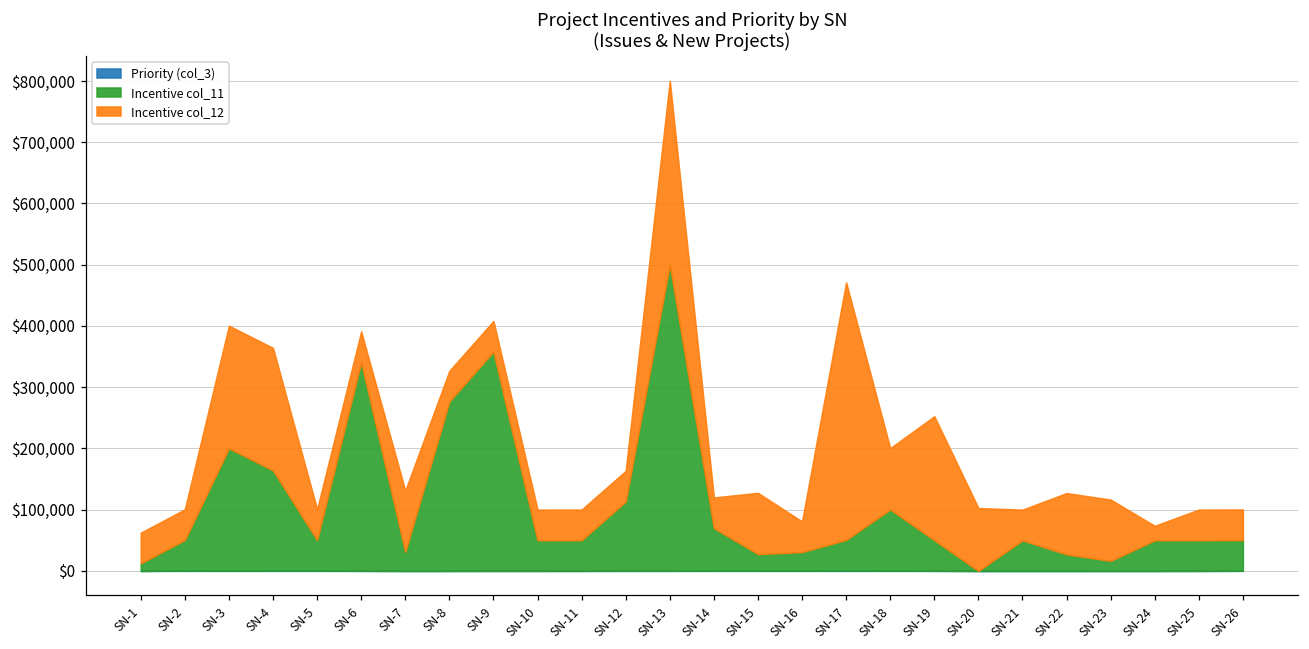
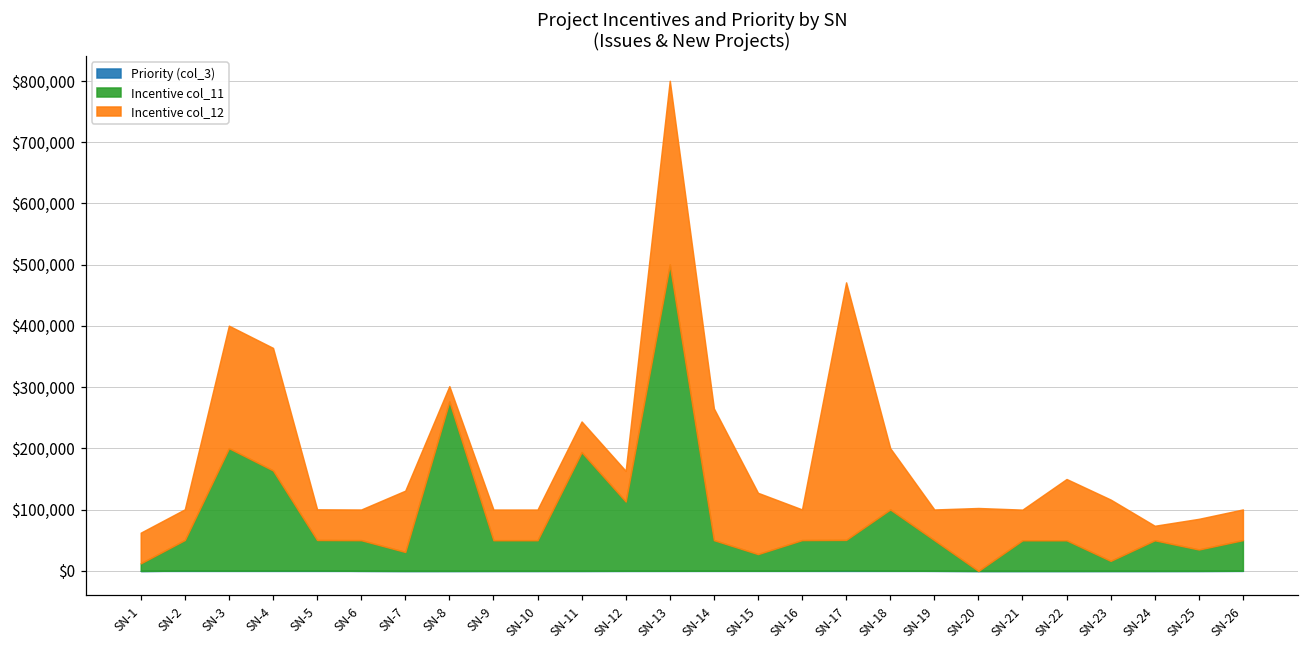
  {
    "Incentive col_11": {
      "SN-1": "$10,000",
      "SN-2": "$50,000",
      "SN-3": "$200,000",
      "SN-4": "$160,000",
      "SN-5": "$50,000",
-     "SN-6": "$340,000",
+     "SN-6": "$50,000",
      "SN-7": "$30,000",
      "SN-8": "$280,000",
-     "SN-9": "$360,000",
+     "SN-9": "$50,000",
      "SN-10": "$50,000",
-     "SN-11": "$50,000",
+     "SN-11": "$190,000",
      "SN-12": "$110,000",
      "SN-13": "$500,000",
-     "SN-14": "$70,000",
+     "SN-14": "$50,000",
      "SN-15": "$30,000",
-     "SN-16": "$30,000",
+     "SN-16": "$50,000",
      "SN-17": "$50,000",
      "SN-18": "$100,000",
      "SN-19": "$50,000",
      "SN-21": "$50,000",
-     "SN-22": "$30,000",
+     "SN-22": "$50,000",
      "SN-23": "$20,000",
      "SN-24": "$50,000",
-     "SN-25": "$50,000",
+     "SN-25": "$30,000",
      "SN-26": "$50,000"
    },
    "Incentive col_12": {
      "SN-1": "$50,000",
      "SN-2": "$50,000",
      "SN-3": "$200,000",
      "SN-4": "$200,000",
      "SN-5": "$50,000",
      "SN-6": "$50,000",
      "SN-7": "$100,000",
-     "SN-8": "$50,000",
+     "SN-8": "$20,000",
      "SN-9": "$50,000",
      "SN-10": "$50,000",
      "SN-11": "$50,000",
      "SN-12": "$50,000",
      "SN-13": "$300,000",
-     "SN-14": "$50,000",
+     "SN-14": "$220,000",
      "SN-15": "$100,000",
      "SN-16": "$50,000",
      "SN-17": "$420,000",
      "SN-18": "$100,000",
-     "SN-19": "$200,000",
+     "SN-19": "$50,000",
      "SN-20": "$100,000",
      "SN-21": "$50,000",
      "SN-22": "$100,000",
      "SN-23": "$100,000",
      "SN-24": "$20,000",
      "SN-25": "$50,000",
      "SN-26": "$50,000"
    }
  }
